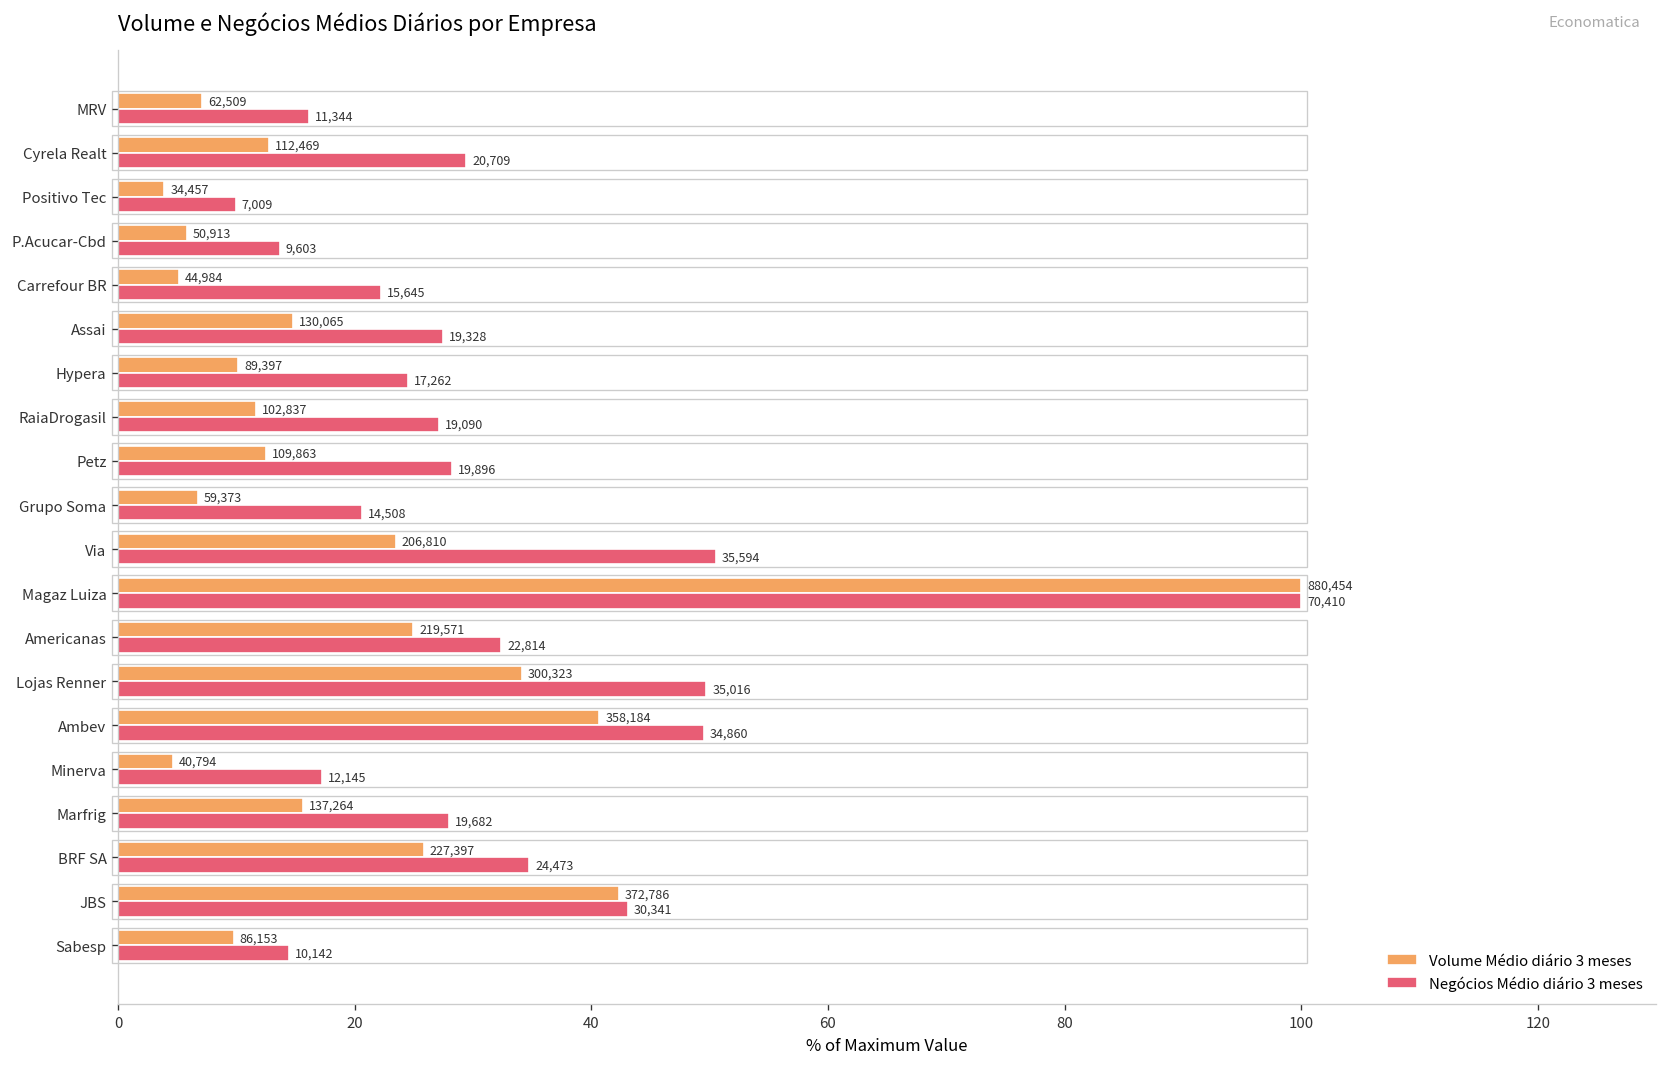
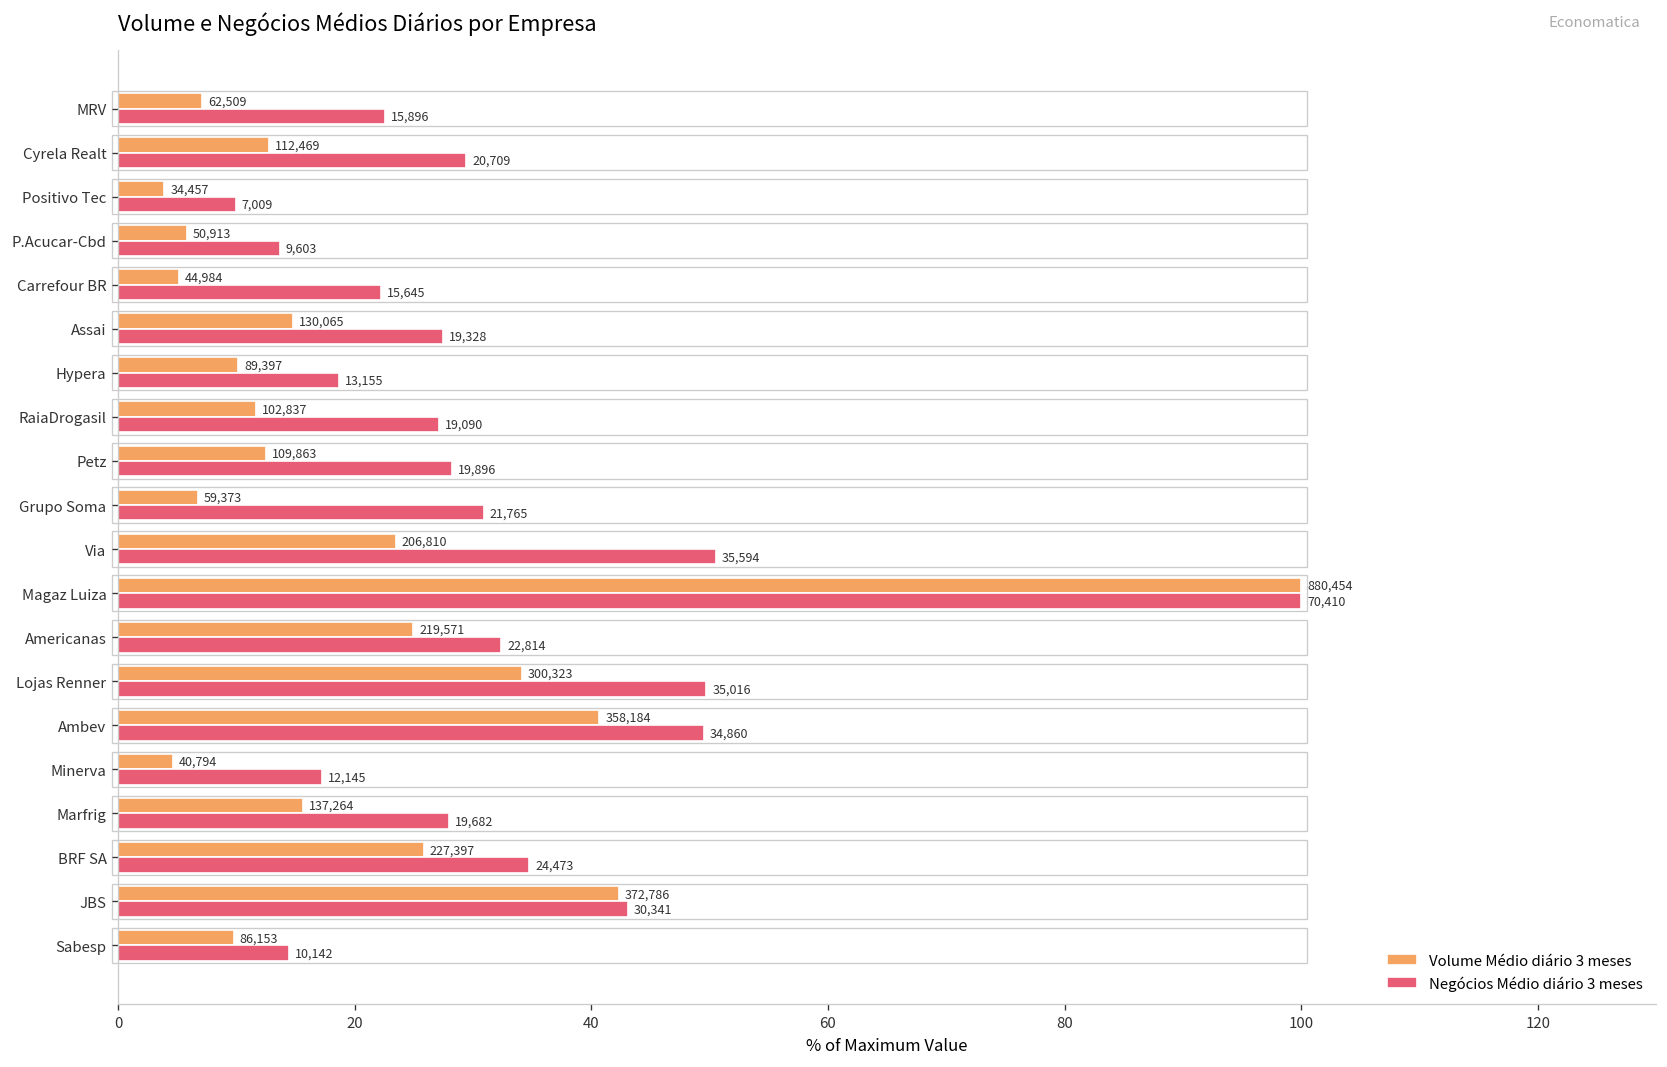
  {
    "Negócios Médio diário 3 meses": {
-     "MRV": "11,344",
-     "Hypera": "17,262",
-     "Grupo Soma": "14,508"
+     "MRV": "15,896",
+     "Hypera": "13,155",
+     "Grupo Soma": "21,765"
    }
  }
